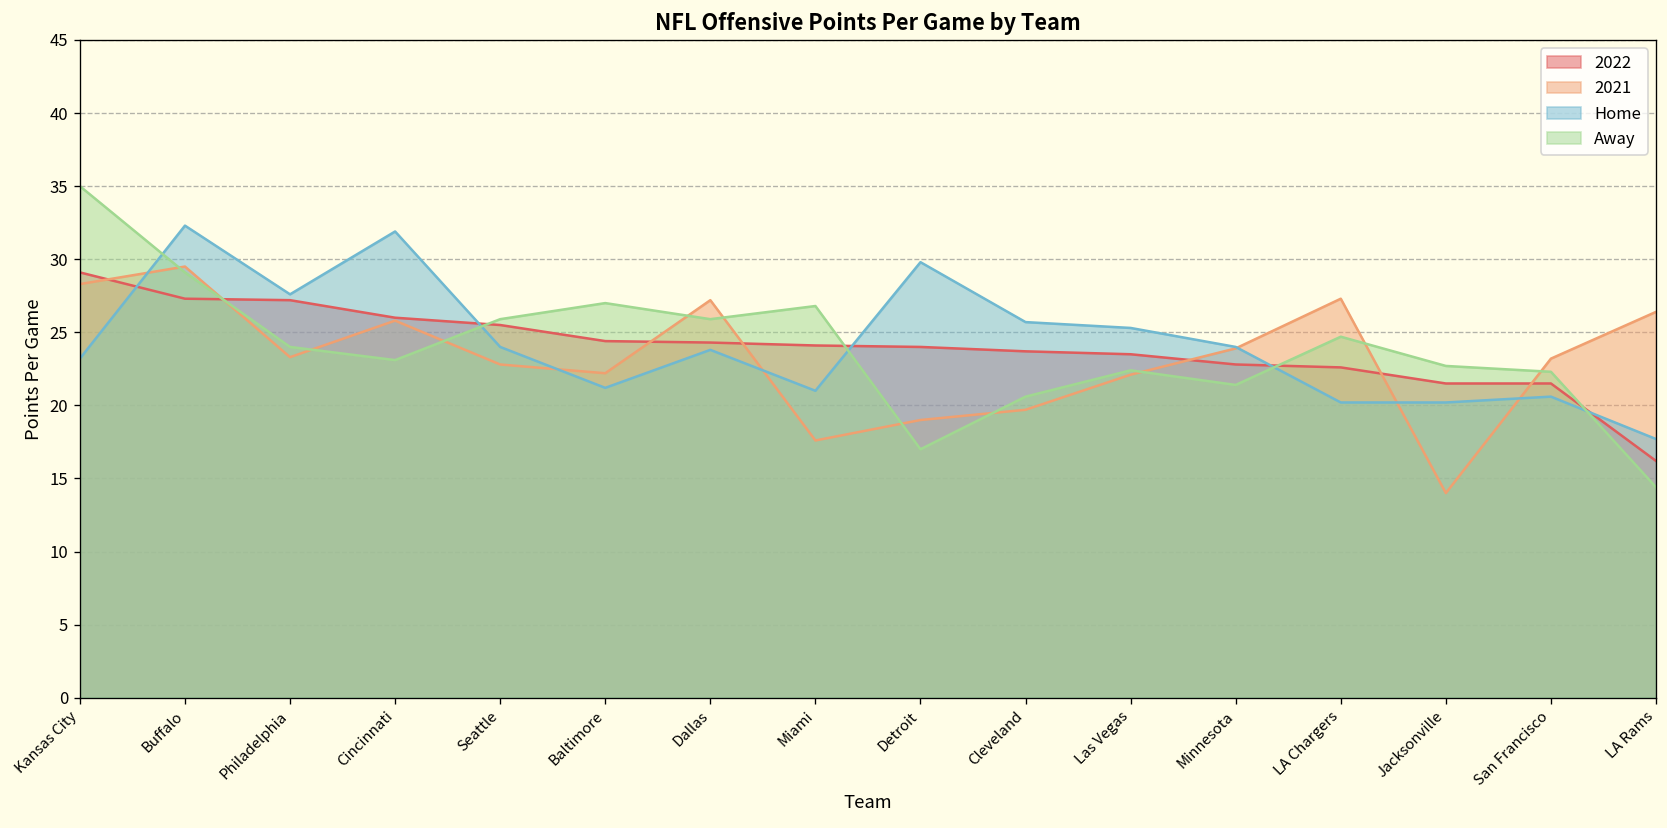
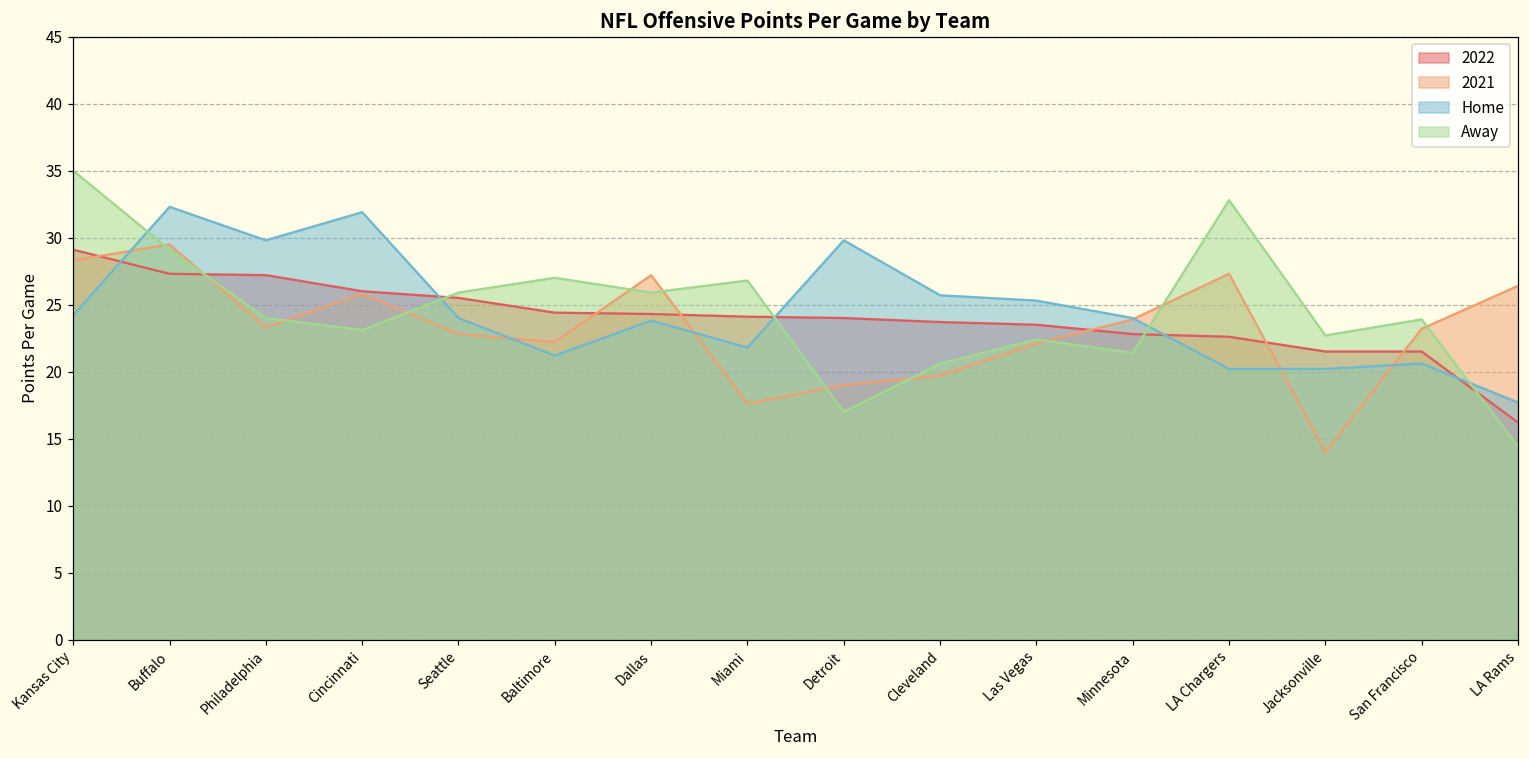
  {
    "Home": {
-     "Kansas City": 23.2,
+     "Kansas City": 24.2,
      "Buffalo": 32.3,
-     "Philadelphia": 27.6,
+     "Philadelphia": 29.8,
      "Cincinnati": 31.9,
      "Seattle": 24.0,
      "Baltimore": 21.2,
      "Dallas": 23.8,
-     "Miami": 21.0,
+     "Miami": 21.8,
      "Detroit": 29.8,
      "Cleveland": 25.7,
      "Las Vegas": 25.3,
      "LA Chargers": 20.2,
      "Jacksonville": 20.2,
      "San Francisco": 20.6,
      "LA Rams": 17.7
    },
    "Away": {
      "Kansas City": 35.0,
      "Buffalo": 29.1,
      "Philadelphia": 24.0,
      "Cincinnati": 23.1,
      "Seattle": 25.9,
      "Baltimore": 27.0,
      "Dallas": 25.9,
      "Miami": 26.8,
      "Detroit": 17.0,
      "Cleveland": 20.6,
      "Las Vegas": 22.4,
      "Minnesota": 21.4,
-     "LA Chargers": 24.7,
+     "LA Chargers": 32.8,
      "Jacksonville": 22.7,
-     "San Francisco": 22.3,
+     "San Francisco": 23.9,
      "LA Rams": 14.4
    }
  }
